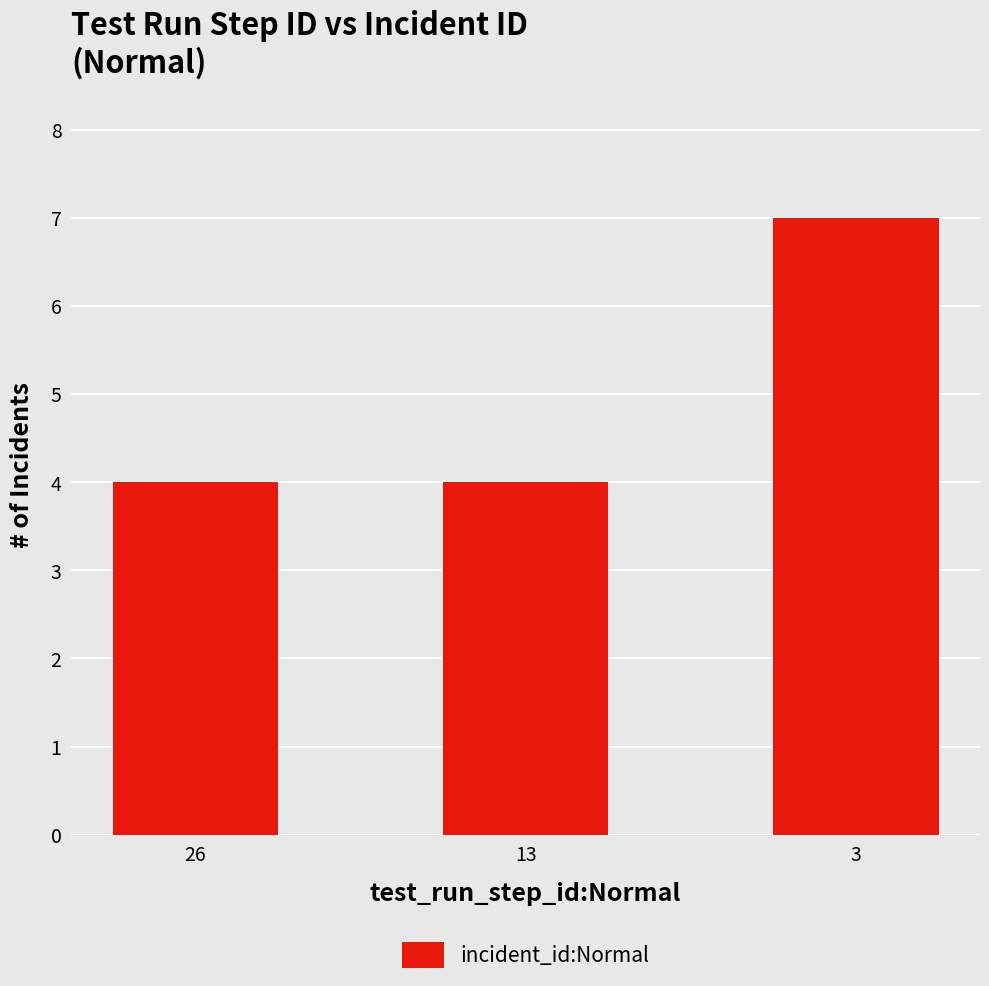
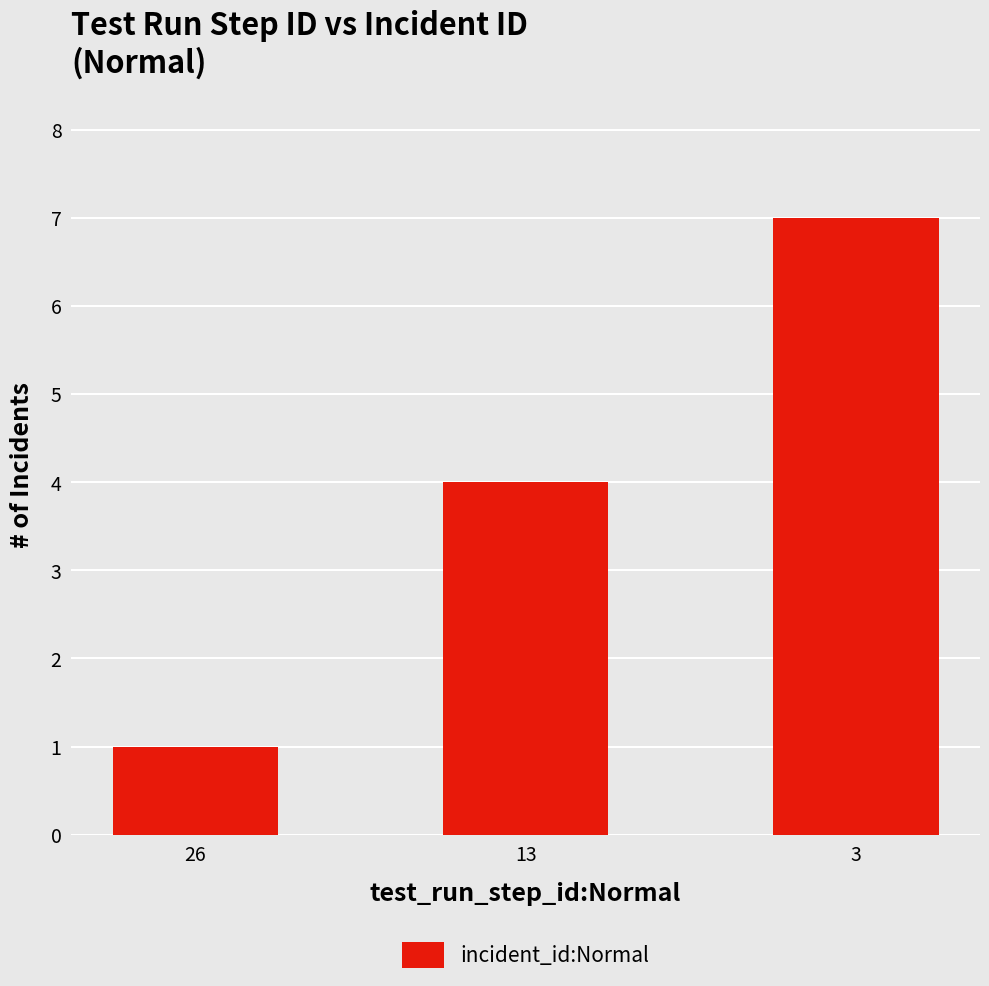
  {
-   "26": 4,
+   "26": 1,
    "13": 4,
    "3": 7
  }
